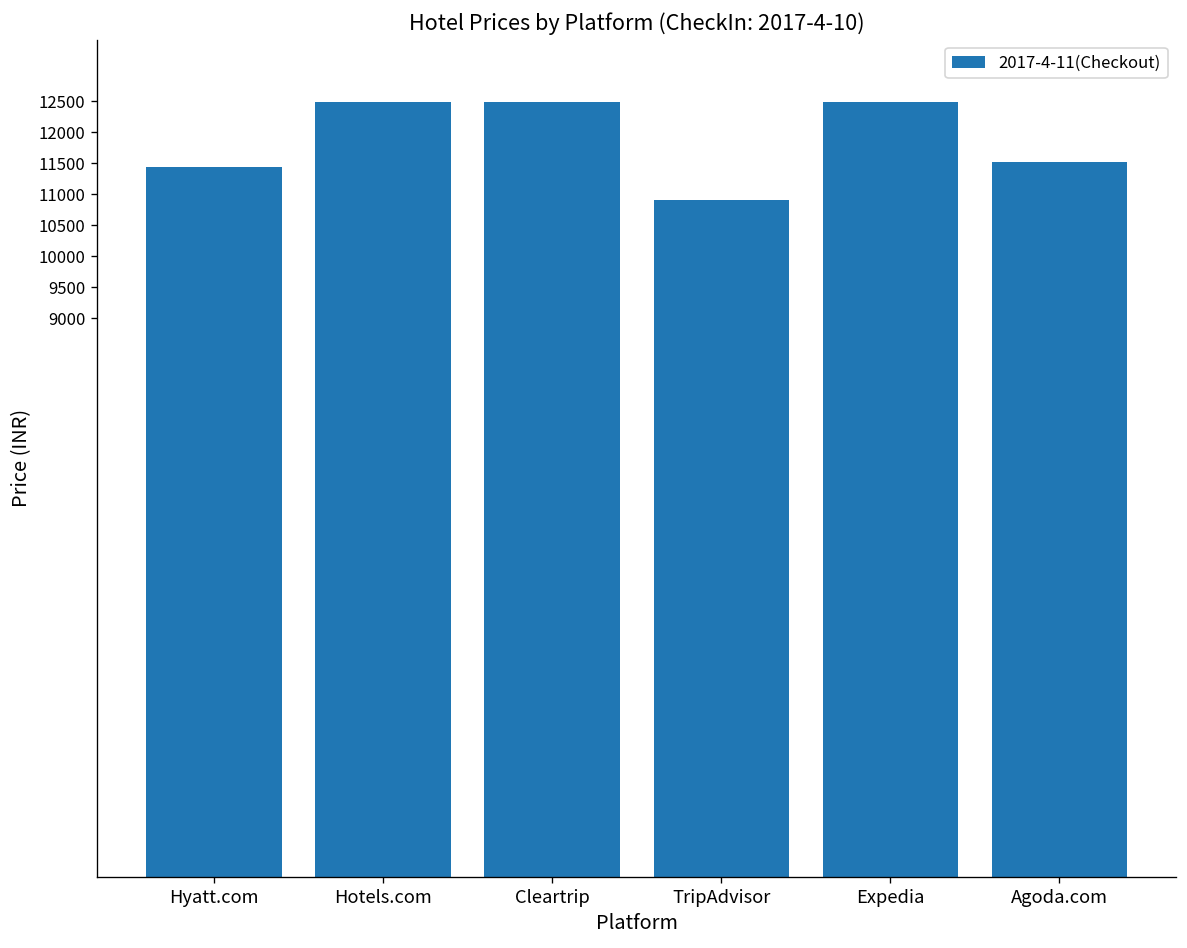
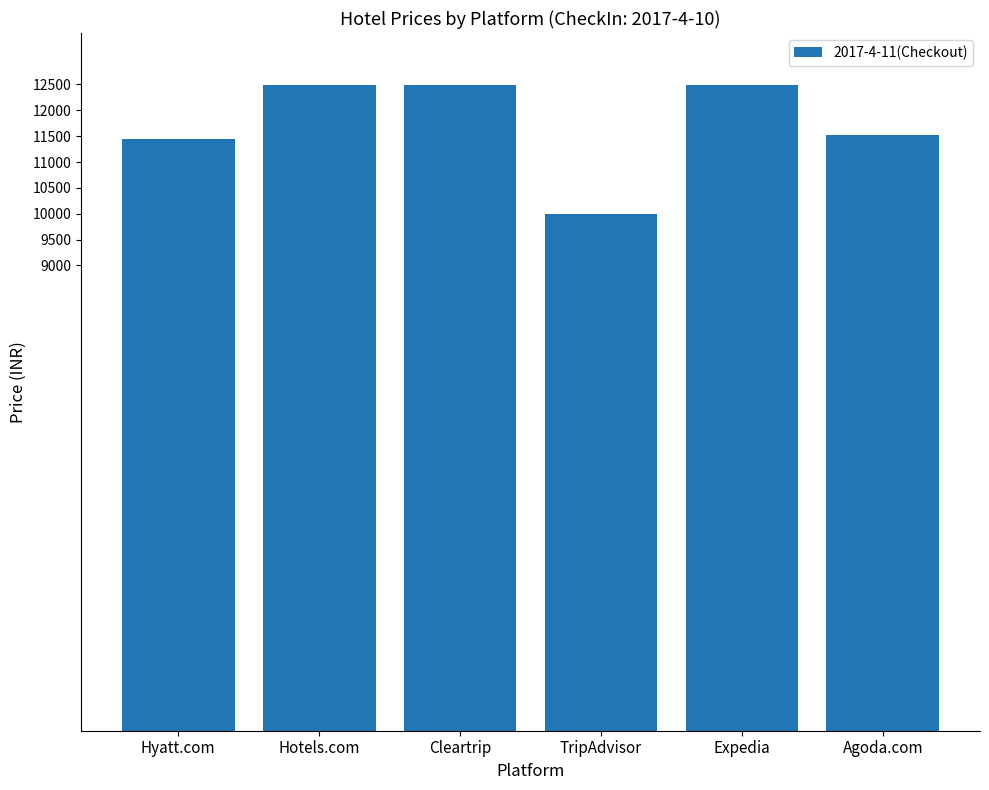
  {
    "Hyatt.com": 11400,
    "Hotels.com": 12500,
    "Cleartrip": 12500,
-   "TripAdvisor": 10900,
+   "TripAdvisor": 10000,
    "Expedia": 12500,
    "Agoda.com": 11500
  }
